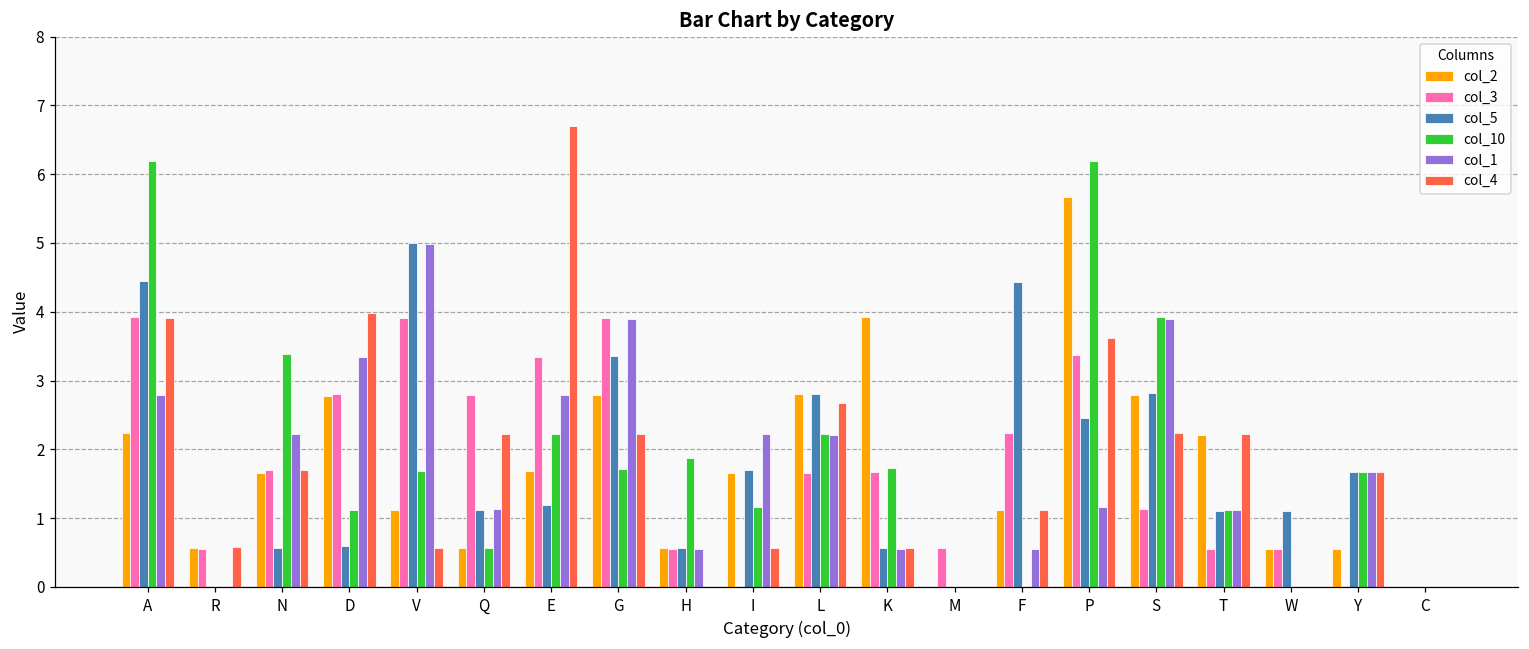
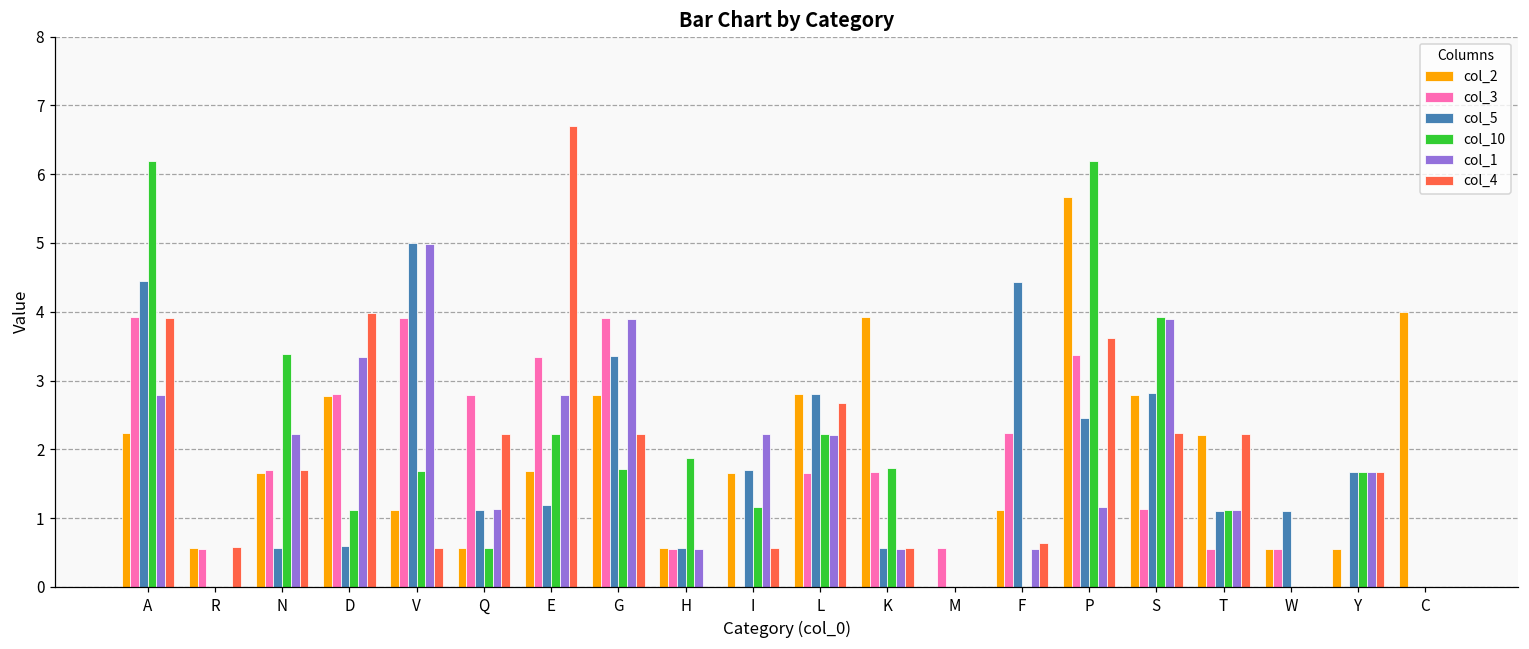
  {
    "col_2": {
      "A": 2.2,
      "R": 0.6,
      "N": 1.7,
      "D": 2.8,
      "V": 1.1,
      "Q": 0.6,
      "E": 1.7,
      "G": 2.8,
      "H": 0.6,
      "I": 1.7,
      "L": 2.8,
      "K": 3.9,
      "M": 0,
      "F": 1.1,
      "P": 5.7,
      "S": 2.8,
      "T": 2.2,
      "W": 0.6,
      "Y": 0.6,
-     "C": 0
+     "C": 4
    },
    "col_3": {
      "A": 3.9,
      "R": 0.6,
      "N": 1.7,
      "D": 2.8,
      "V": 3.9,
      "Q": 2.8,
      "E": 3.3,
      "G": 3.9,
      "H": 0.6,
      "I": 0.0,
      "L": 1.7,
      "K": 1.7,
      "M": 0.6,
      "F": 2.2,
      "P": 3.4,
      "S": 1.1,
      "T": 0.6,
      "W": 0.6,
      "Y": 0.0,
      "C": 0.0
    },
    "col_5": {
      "A": 4.5,
      "R": 0.0,
      "N": 0.6,
      "D": 0.6,
      "V": 5.0,
      "Q": 1.1,
      "E": 1.2,
      "G": 3.4,
      "H": 0.6,
      "I": 1.7,
      "L": 2.8,
      "K": 0.6,
      "M": 0.0,
      "F": 4.4,
      "P": 2.5,
      "S": 2.8,
      "T": 1.1,
      "W": 1.1,
      "Y": 1.7,
      "C": 0.0
    },
    "col_10": {
      "A": 6.2,
      "R": 0.0,
      "N": 3.4,
      "D": 1.1,
      "V": 1.7,
      "Q": 0.6,
      "E": 2.2,
      "G": 1.7,
      "H": 1.9,
      "I": 1.2,
      "L": 2.2,
      "K": 1.7,
      "M": 0.0,
      "F": 0.0,
      "P": 6.2,
      "S": 3.9,
      "T": 1.1,
      "W": 0.0,
      "Y": 1.7,
      "C": 0.0
    },
    "col_1": {
      "A": 2.8,
      "R": 0.0,
      "N": 2.2,
      "D": 3.3,
      "V": 5.0,
      "Q": 1.1,
      "E": 2.8,
      "G": 3.9,
      "H": 0.6,
      "I": 2.2,
      "L": 2.2,
      "K": 0.6,
      "M": 0.0,
      "F": 0.5,
      "P": 1.2,
      "S": 3.9,
      "T": 1.1,
      "W": 0.0,
      "Y": 1.7,
      "C": 0.0
    },
    "col_4": {
      "A": 3.9,
      "R": 0.6,
      "N": 1.7,
      "D": 4.0,
      "V": 0.6,
      "Q": 2.2,
      "E": 6.7,
      "G": 2.2,
      "H": 0.0,
      "I": 0.6,
      "L": 2.7,
      "K": 0.6,
      "M": 0.0,
-     "F": 1.1,
+     "F": 0.6,
      "P": 3.6,
      "S": 2.2,
      "T": 2.2,
      "W": 0.0,
      "Y": 1.7,
      "C": 0.0
    }
  }
